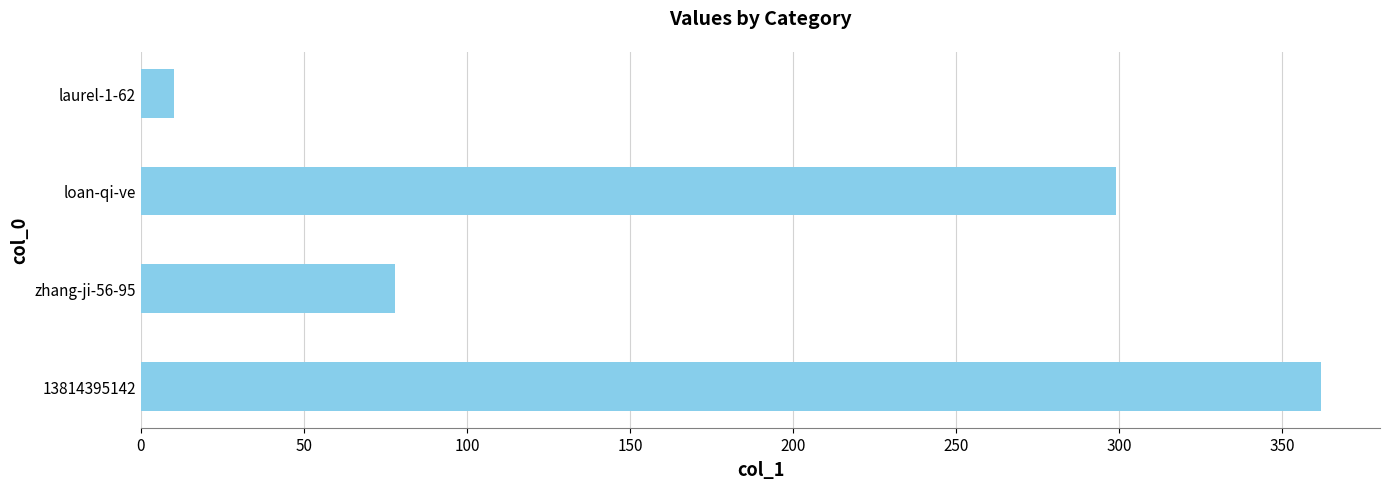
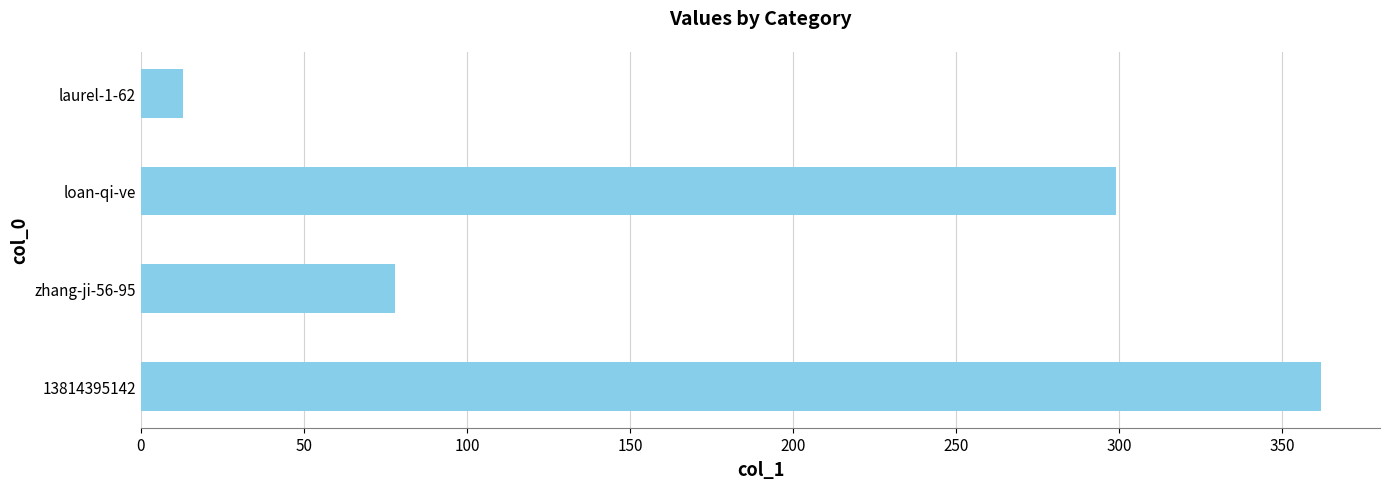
  {
-   "laurel-1-62": 10,
+   "laurel-1-62": 13,
    "loan-qi-ve": 299,
    "zhang-ji-56-95": 78,
    "13814395142": 362
  }
